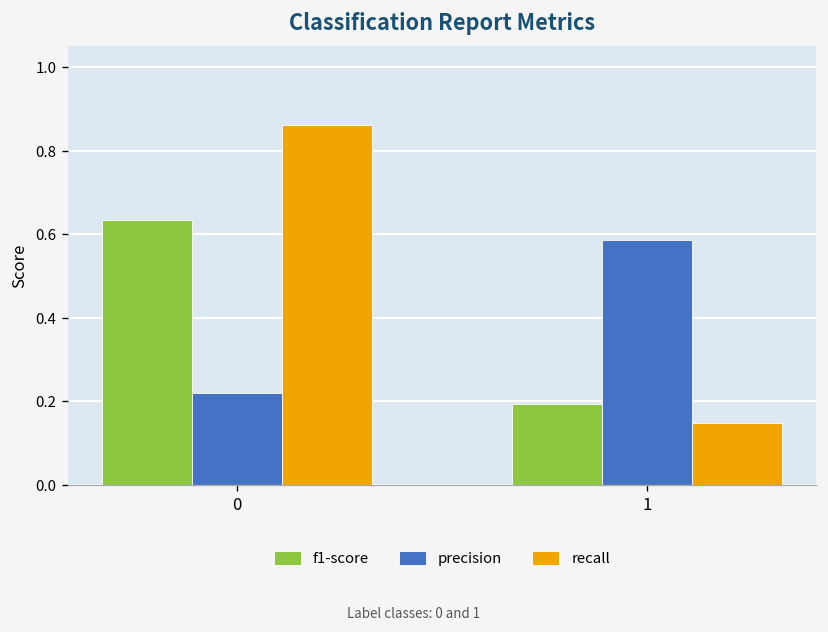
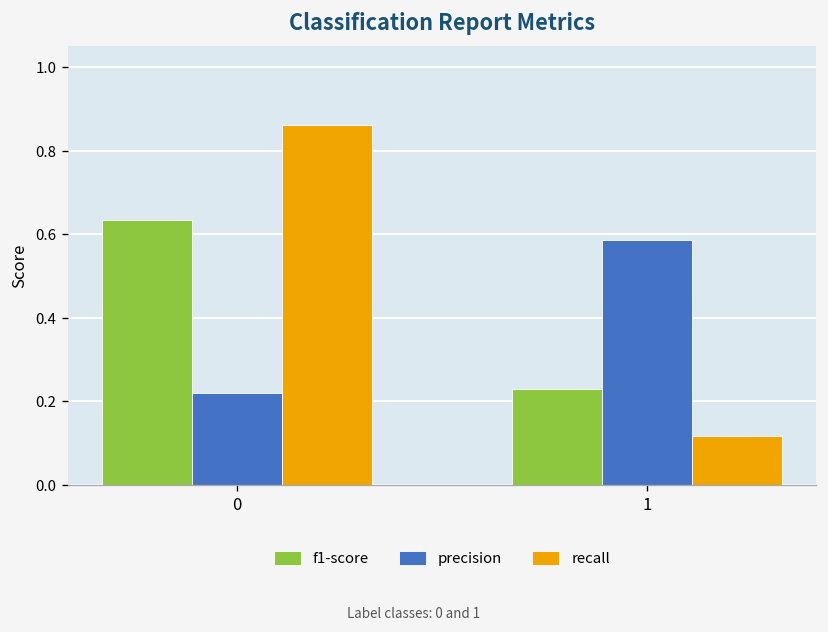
  {
    "f1-score": {
      "0": 0.64,
-     "1": 0.19
+     "1": 0.23
    },
    "precision": {
      "0": 0.22,
      "1": 0.59
    },
    "recall": {
      "0": 0.86,
-     "1": 0.15
+     "1": 0.12
    }
  }
